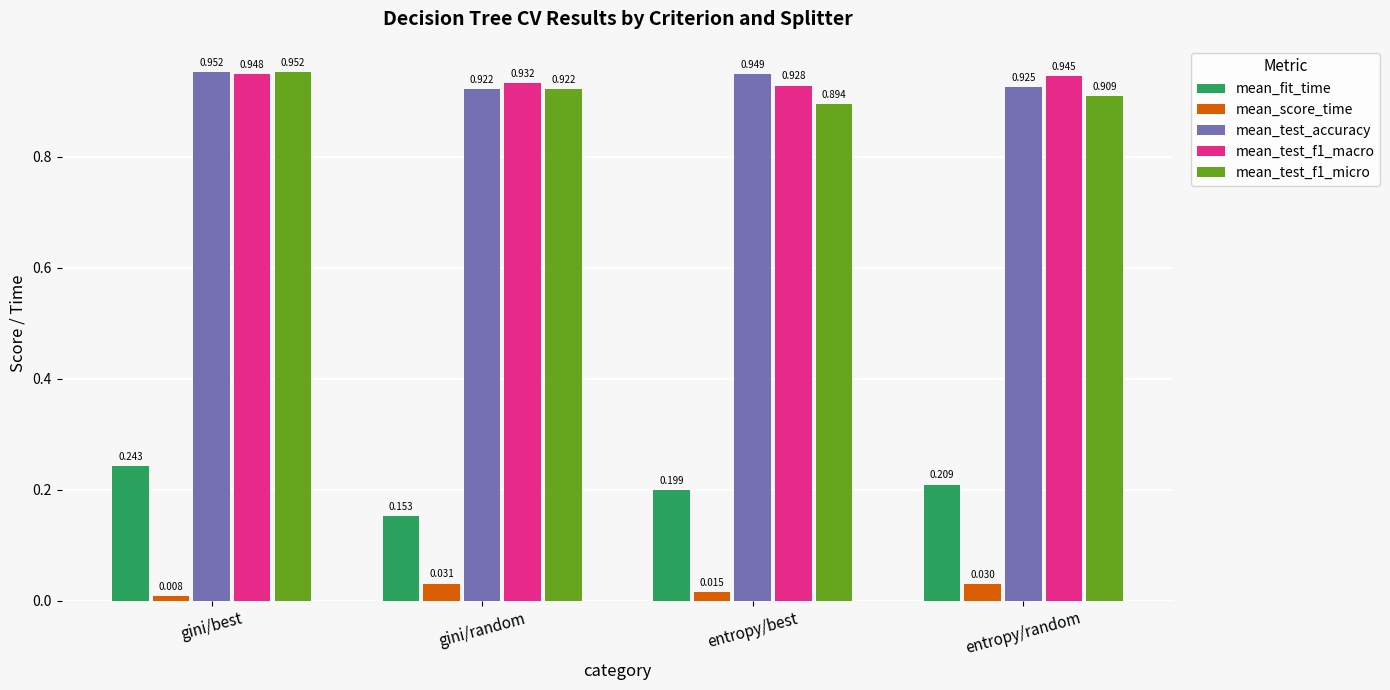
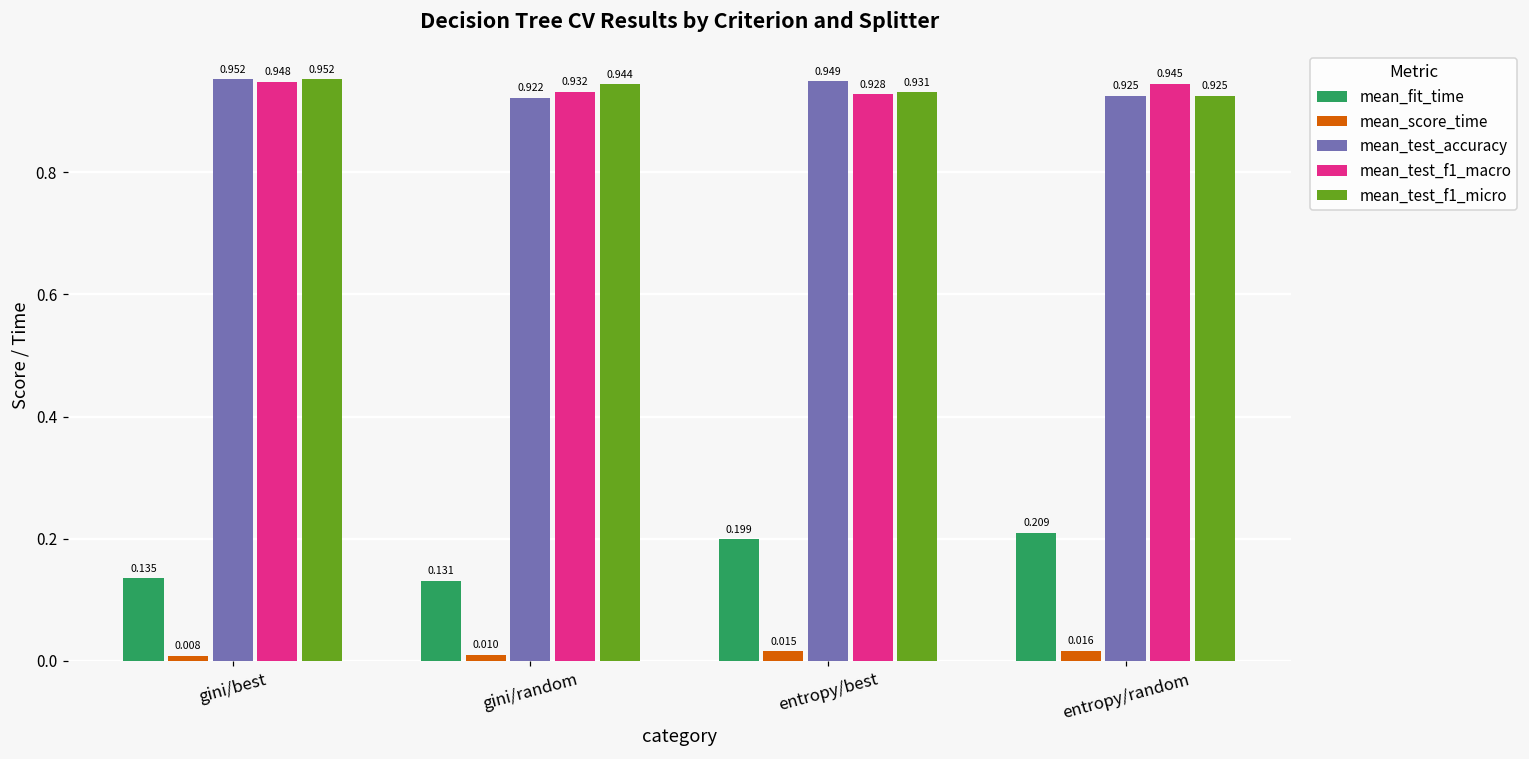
  {
    "mean_fit_time": {
-     "gini/best": 0.243,
-     "gini/random": 0.153,
+     "gini/best": 0.135,
+     "gini/random": 0.131,
      "entropy/best": 0.199,
      "entropy/random": 0.209
    },
    "mean_score_time": {
      "gini/best": 0.008,
-     "gini/random": 0.031,
+     "gini/random": 0.010,
      "entropy/best": 0.015,
-     "entropy/random": 0.030
+     "entropy/random": 0.016
    },
    "mean_test_accuracy": {
      "gini/best": 0.952,
      "gini/random": 0.922,
      "entropy/best": 0.949,
      "entropy/random": 0.925
    },
    "mean_test_f1_macro": {
      "gini/best": 0.948,
      "gini/random": 0.932,
      "entropy/best": 0.928,
      "entropy/random": 0.945
    },
    "mean_test_f1_micro": {
      "gini/best": 0.952,
-     "gini/random": 0.922,
-     "entropy/best": 0.894,
-     "entropy/random": 0.909
+     "gini/random": 0.944,
+     "entropy/best": 0.931,
+     "entropy/random": 0.925
    }
  }
